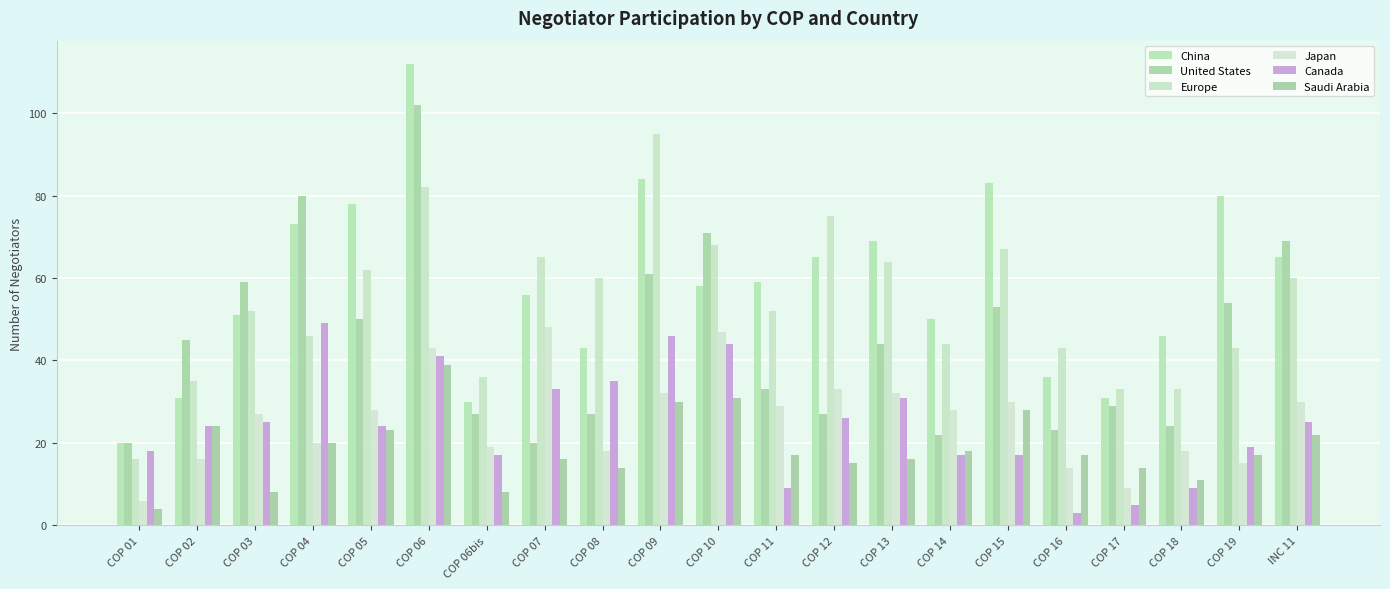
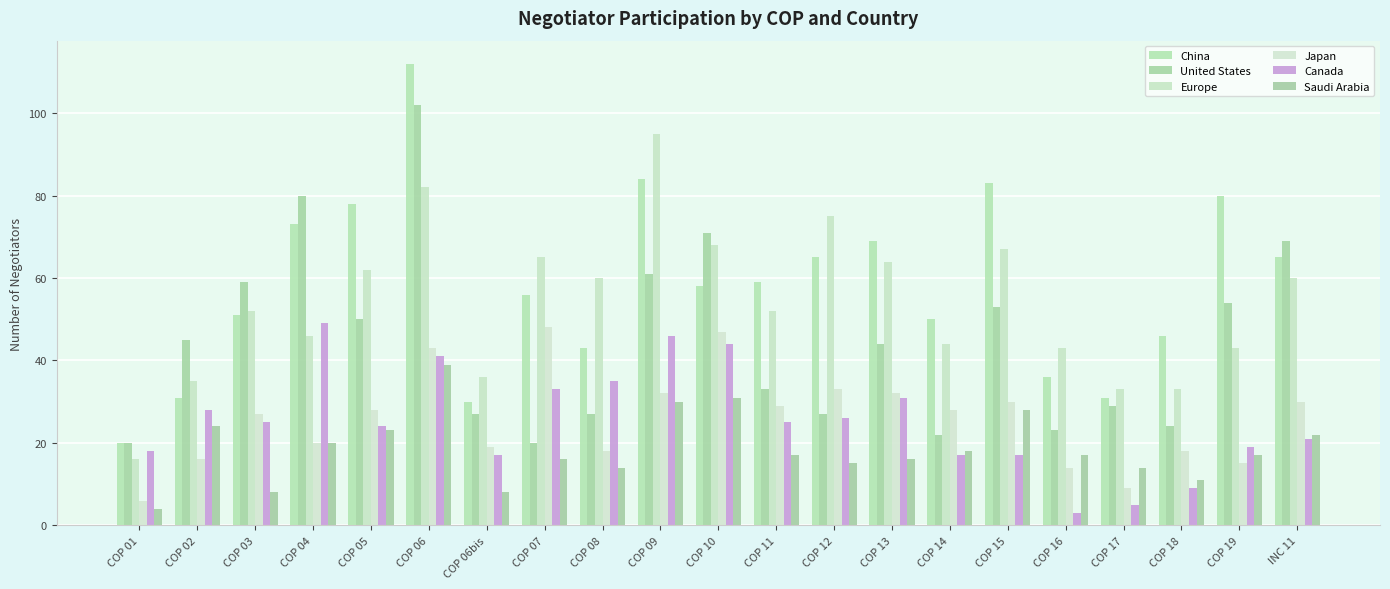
  {
    "Canada": {
      "COP 01": 18,
-     "COP 02": 24,
+     "COP 02": 28,
      "COP 03": 25,
      "COP 04": 49,
      "COP 05": 24,
      "COP 06": 41,
      "COP 06bis": 17,
      "COP 07": 33,
      "COP 08": 35,
      "COP 09": 46,
      "COP 10": 44,
-     "COP 11": 9,
+     "COP 11": 25,
      "COP 12": 26,
      "COP 13": 31,
      "COP 14": 17,
      "COP 15": 17,
      "COP 16": 3,
      "COP 17": 5,
      "COP 18": 9,
      "COP 19": 19,
-     "INC 11": 25
+     "INC 11": 21
    }
  }
